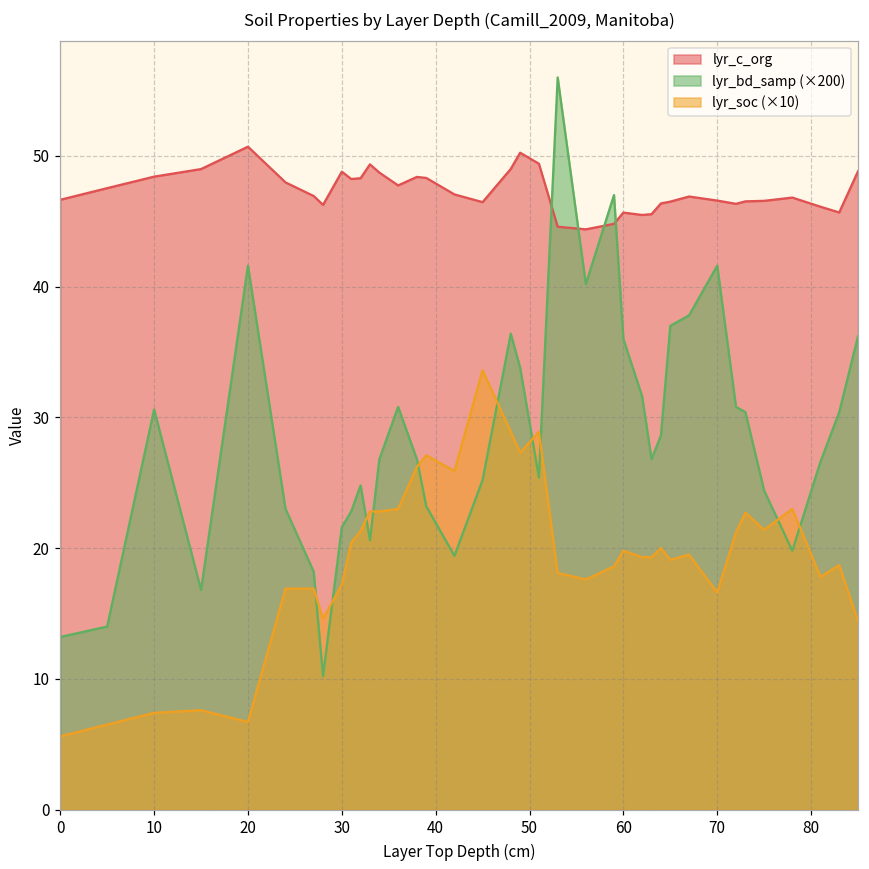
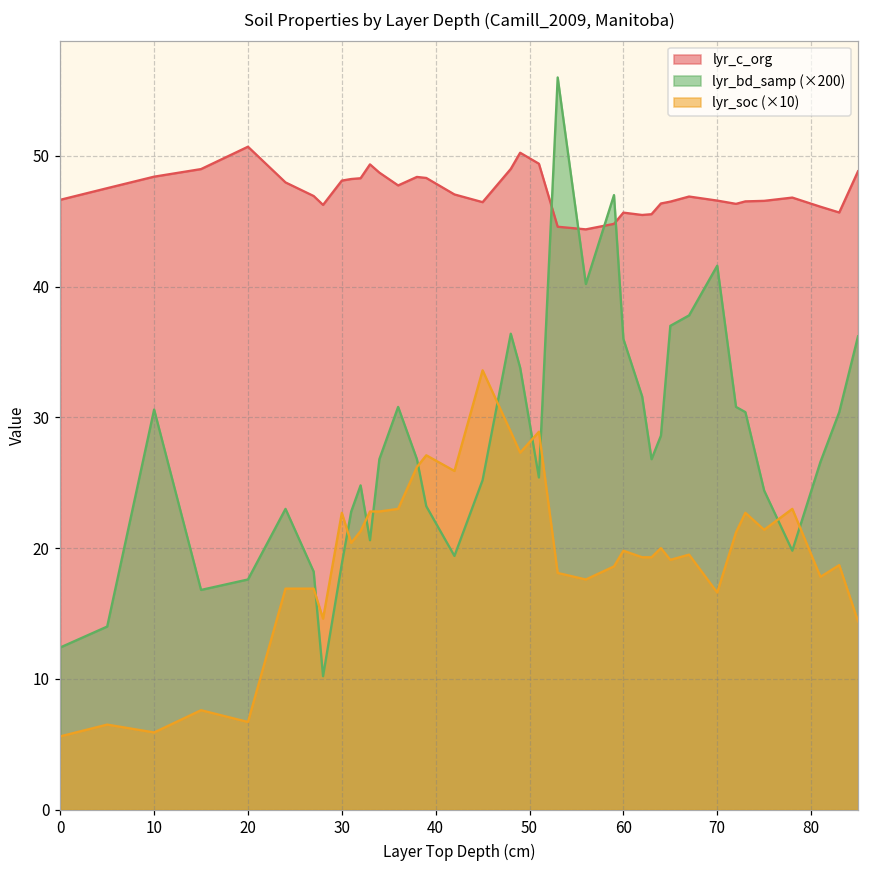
  {
    "lyr_c_org": {
      "0": 46.6,
      "10": 48.4,
      "20": 50.7,
-     "30": 48.8,
+     "30": 48.1,
      "60": 45.7,
      "70": 46.6
    },
    "lyr_bd_samp (×200)": {
-     "0": 13.2,
+     "0": 12.4,
      "10": 30.6,
-     "20": 41.6,
-     "30": 21.6,
+     "20": 17.6,
+     "30": 18.8,
      "60": 36.0,
      "70": 41.6
    },
    "lyr_soc (×10)": {
      "0": 5.6,
-     "10": 7.4,
+     "10": 5.9,
      "20": 6.7,
-     "30": 17.2,
+     "30": 22.7,
      "60": 19.8,
      "70": 16.6
    }
  }
